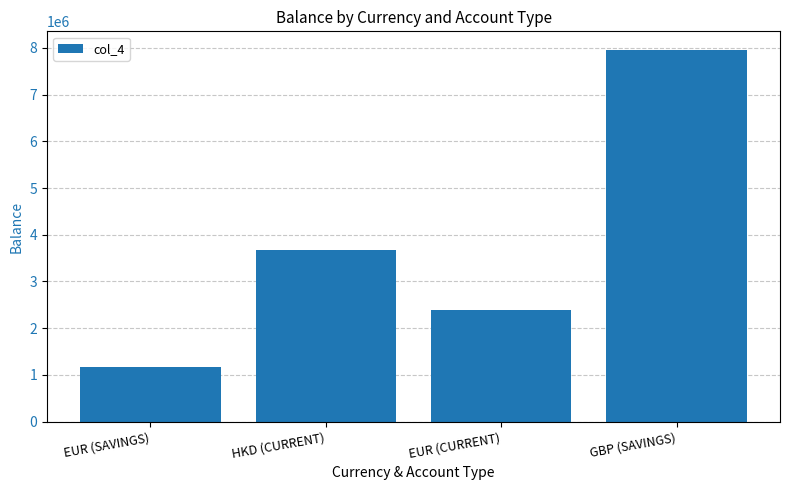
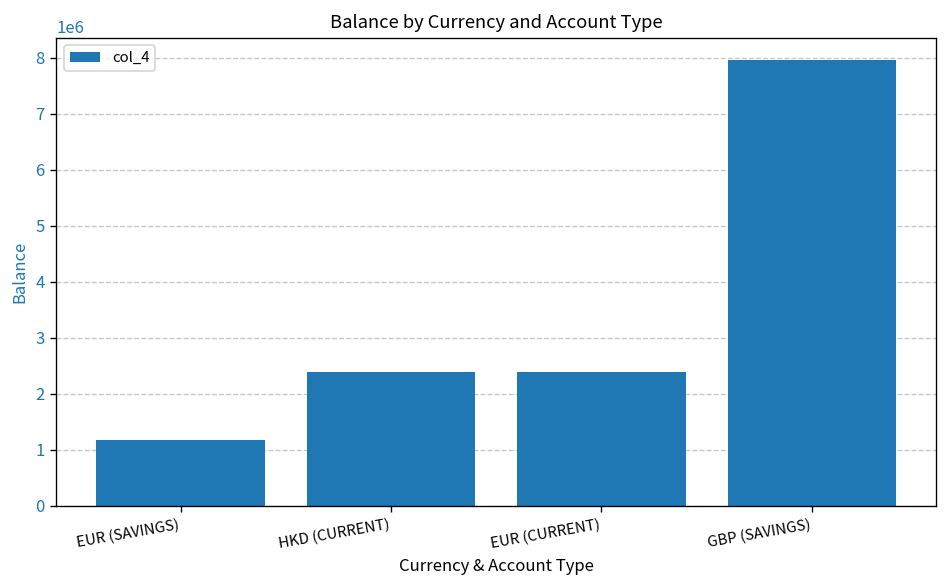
  {
    "EUR (SAVINGS)": 1200000,
-   "HKD (CURRENT)": 3700000,
+   "HKD (CURRENT)": 2400000,
    "EUR (CURRENT)": 2400000,
    "GBP (SAVINGS)": 8000000
  }
